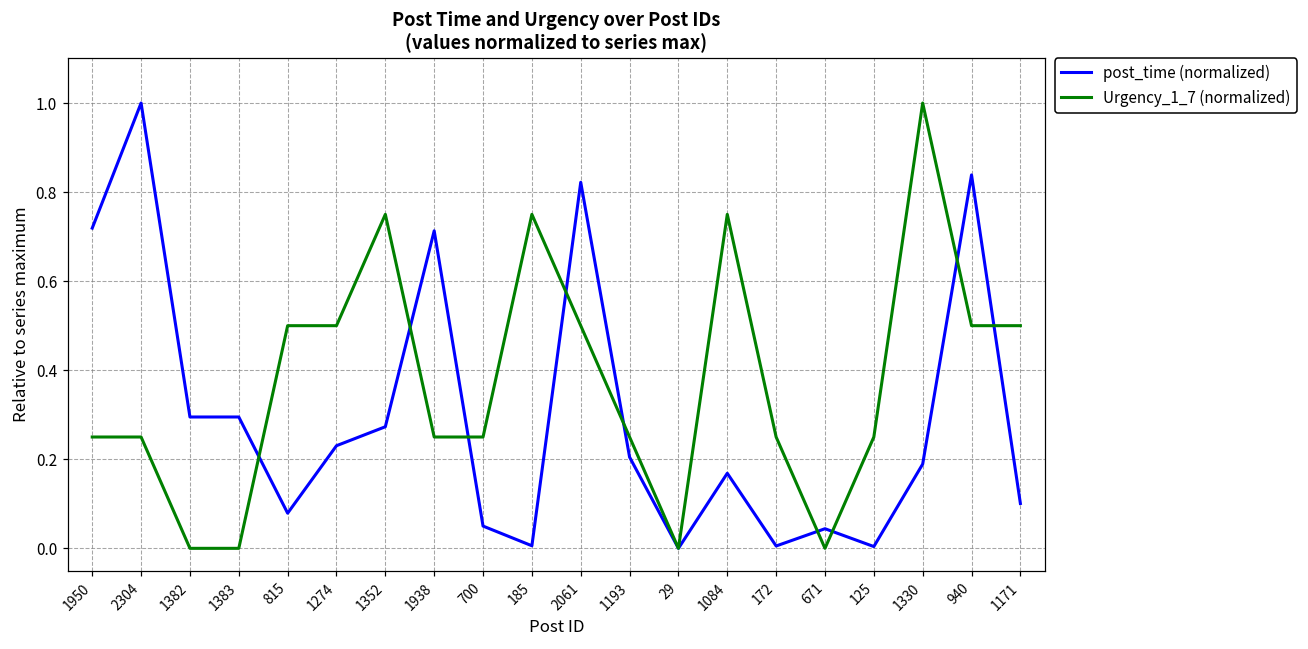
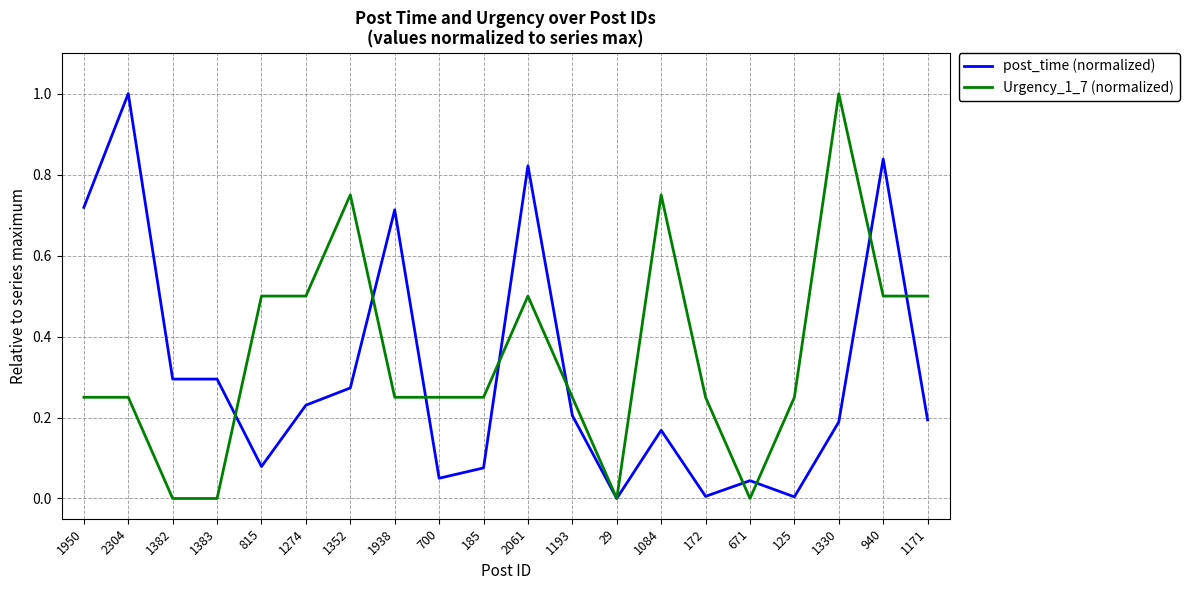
  {
    "post_time (normalized)": {
      "1950": 0.72,
      "2304": 1.00,
      "1382": 0.29,
      "1383": 0.29,
      "815": 0.08,
      "1274": 0.23,
      "1352": 0.27,
      "1938": 0.71,
      "700": 0.05,
-     "185": 0.01,
+     "185": 0.08,
      "2061": 0.82,
      "1193": 0.20,
      "1084": 0.17,
      "172": 0.01,
      "671": 0.04,
      "125": 0.00,
      "1330": 0.19,
      "940": 0.84,
-     "1171": 0.10
+     "1171": 0.19
    },
    "Urgency_1_7 (normalized)": {
      "1950": 0.25,
      "2304": 0.25,
      "1382": 0.00,
      "1383": 0.00,
      "815": 0.50,
      "1274": 0.50,
      "1352": 0.75,
      "1938": 0.25,
      "700": 0.25,
-     "185": 0.75,
+     "185": 0.25,
      "2061": 0.50,
      "1193": 0.25,
      "1084": 0.75,
      "172": 0.25,
      "671": 0.00,
      "125": 0.25,
      "1330": 1.00,
      "940": 0.50,
      "1171": 0.50
    }
  }
